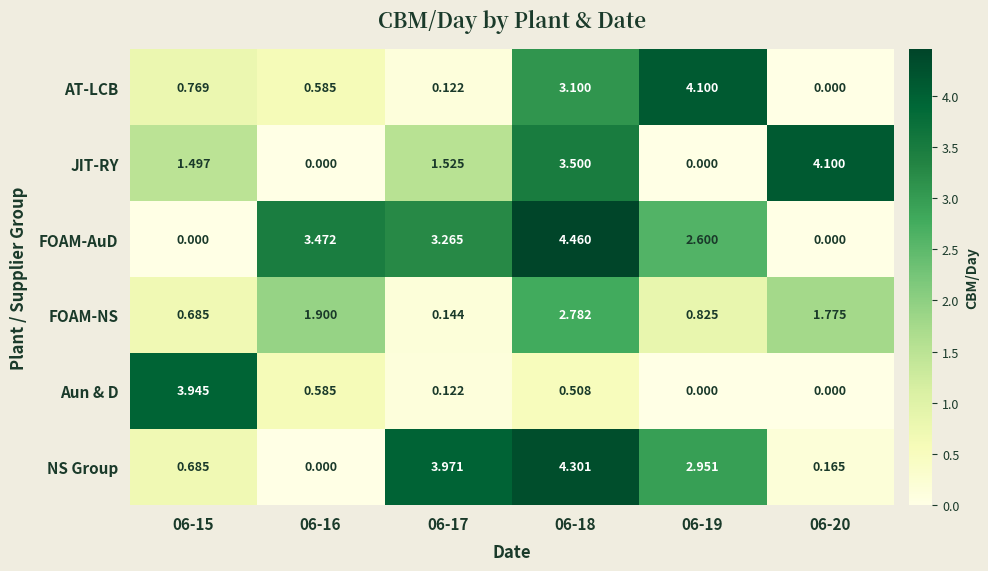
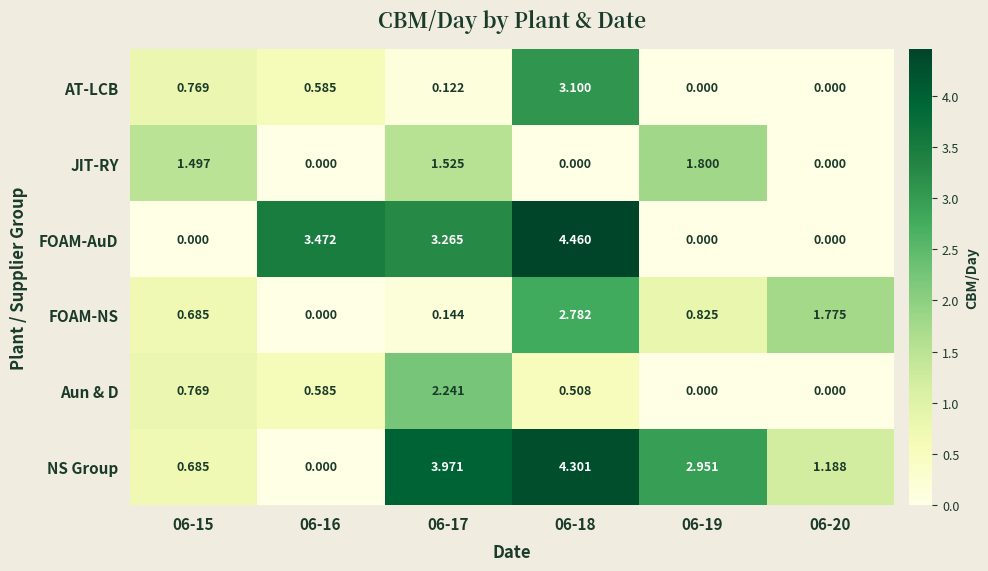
  {
    "AT-LCB": {
      "06-15": 0.769,
      "06-16": 0.585,
      "06-17": 0.122,
      "06-18": 3.100,
-     "06-19": 4.100,
+     "06-19": 0.000,
      "06-20": 0.000
    },
    "JIT-RY": {
      "06-15": 1.497,
      "06-16": 0.000,
      "06-17": 1.525,
-     "06-18": 3.500,
-     "06-19": 0.000,
-     "06-20": 4.100
+     "06-18": 0.000,
+     "06-19": 1.800,
+     "06-20": 0.000
    },
    "FOAM-AuD": {
      "06-15": 0.000,
      "06-16": 3.472,
      "06-17": 3.265,
      "06-18": 4.460,
-     "06-19": 2.600,
+     "06-19": 0.000,
      "06-20": 0.000
    },
    "FOAM-NS": {
      "06-15": 0.685,
-     "06-16": 1.900,
+     "06-16": 0.000,
      "06-17": 0.144,
      "06-18": 2.782,
      "06-19": 0.825,
      "06-20": 1.775
    },
    "Aun & D": {
-     "06-15": 3.945,
+     "06-15": 0.769,
      "06-16": 0.585,
-     "06-17": 0.122,
+     "06-17": 2.241,
      "06-18": 0.508,
      "06-19": 0.000,
      "06-20": 0.000
    },
    "NS Group": {
      "06-15": 0.685,
      "06-16": 0.000,
      "06-17": 3.971,
      "06-18": 4.301,
      "06-19": 2.951,
-     "06-20": 0.165
+     "06-20": 1.188
    }
  }
